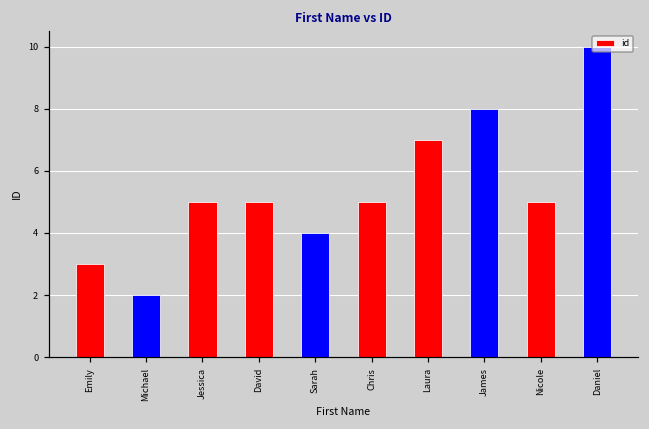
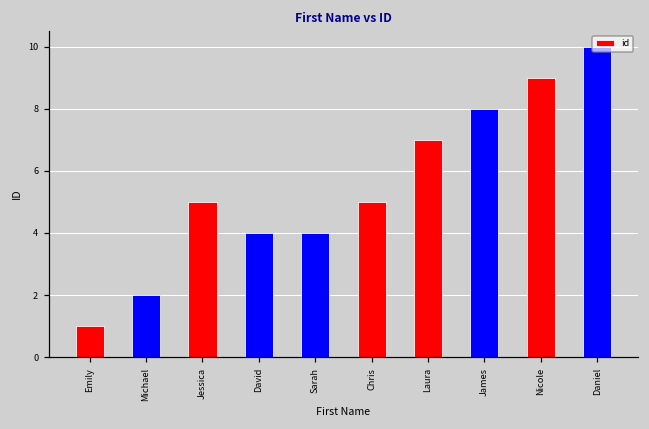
  {
-   "Emily": 3,
+   "Emily": 1,
    "Michael": 2,
    "Jessica": 5,
-   "David": 5,
+   "David": 4,
    "Sarah": 4,
    "Chris": 5,
    "Laura": 7,
    "James": 8,
-   "Nicole": 5
+   "Nicole": 9
  }
